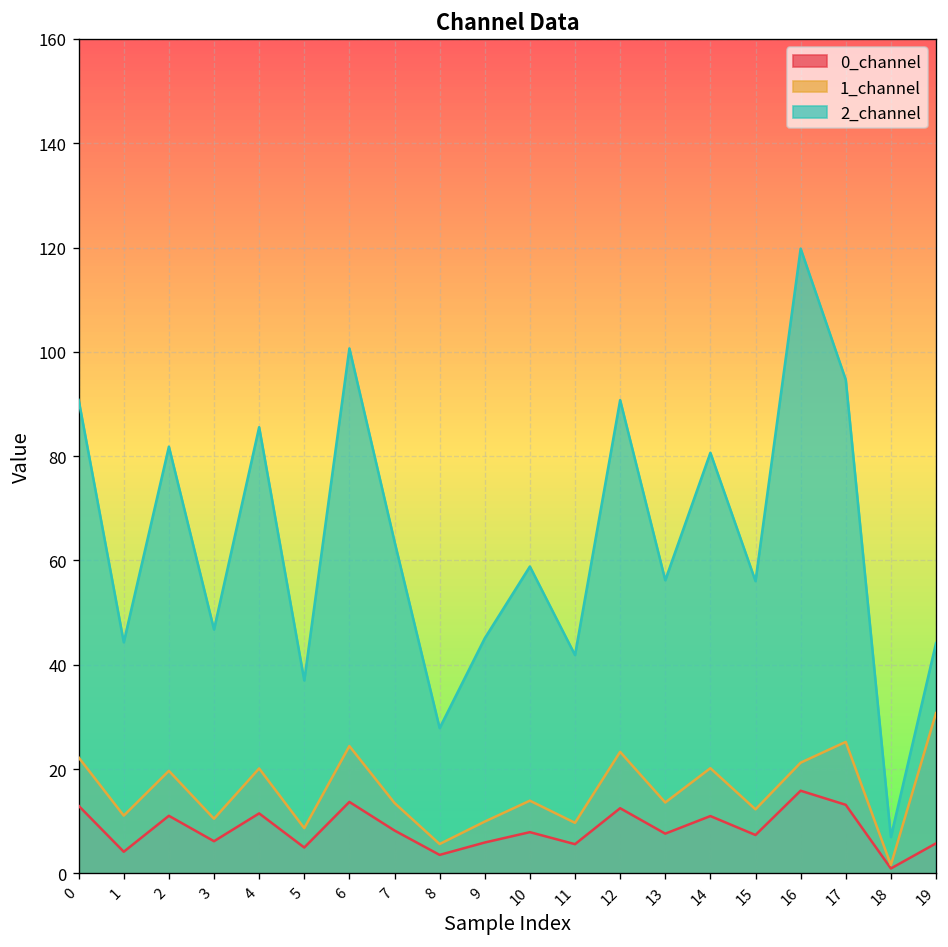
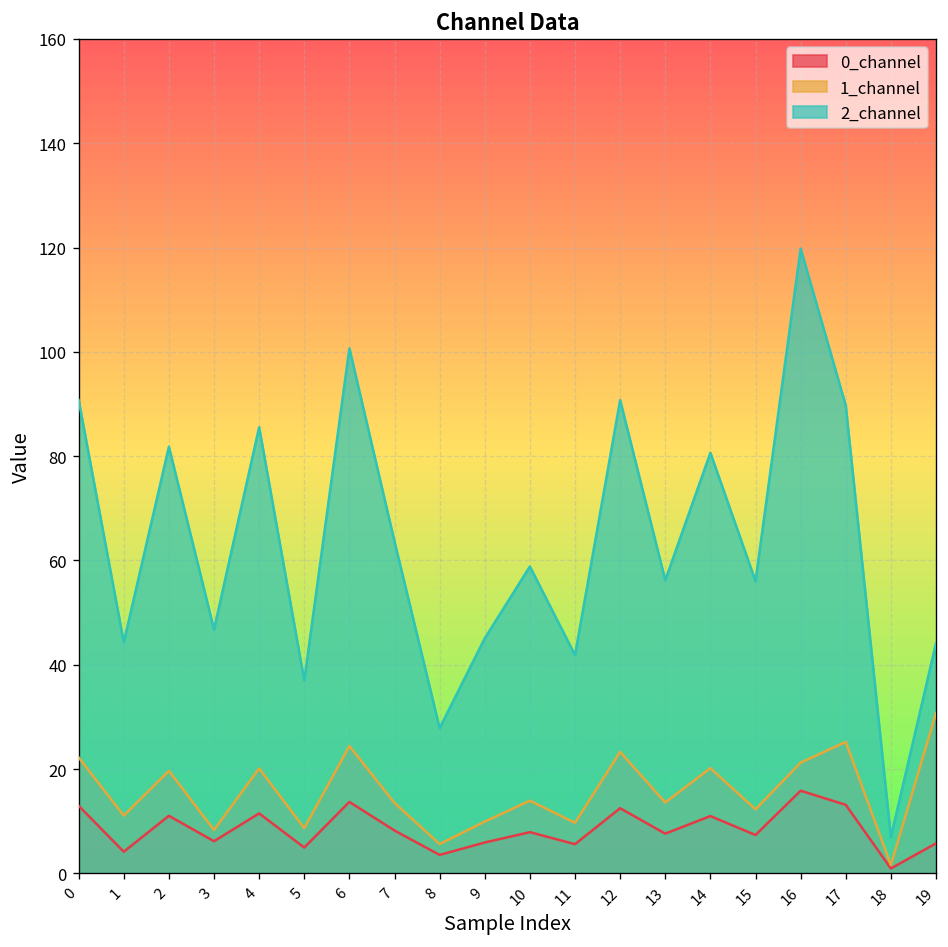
  {
    "0_channel": {
      "0": 13,
      "1": 4,
      "2": 11,
      "3": 6,
      "4": 11,
      "5": 5,
      "6": 14,
      "7": 8,
      "8": 4,
      "9": 6,
      "10": 8,
      "11": 6,
      "12": 12,
      "13": 8,
      "14": 11,
      "15": 7,
      "16": 16,
      "17": 13,
      "18": 1,
      "19": 6
    },
    "1_channel": {
      "0": 22,
      "1": 11,
      "2": 20,
-     "3": 10,
+     "3": 8,
      "4": 20,
      "5": 9,
      "6": 24,
      "7": 13,
      "8": 6,
      "9": 10,
      "10": 14,
      "11": 10,
      "12": 23,
      "13": 14,
      "14": 20,
      "15": 12,
      "16": 21,
      "17": 25,
      "18": 2,
      "19": 31
    },
    "2_channel": {
      "0": 91,
      "1": 44,
      "2": 82,
      "3": 47,
      "4": 86,
      "5": 37,
      "6": 101,
      "7": 64,
      "8": 28,
      "9": 45,
      "10": 59,
      "11": 42,
      "12": 91,
      "13": 56,
      "14": 81,
      "15": 56,
      "16": 120,
-     "17": 95,
+     "17": 90,
      "18": 7,
      "19": 44
    }
  }
